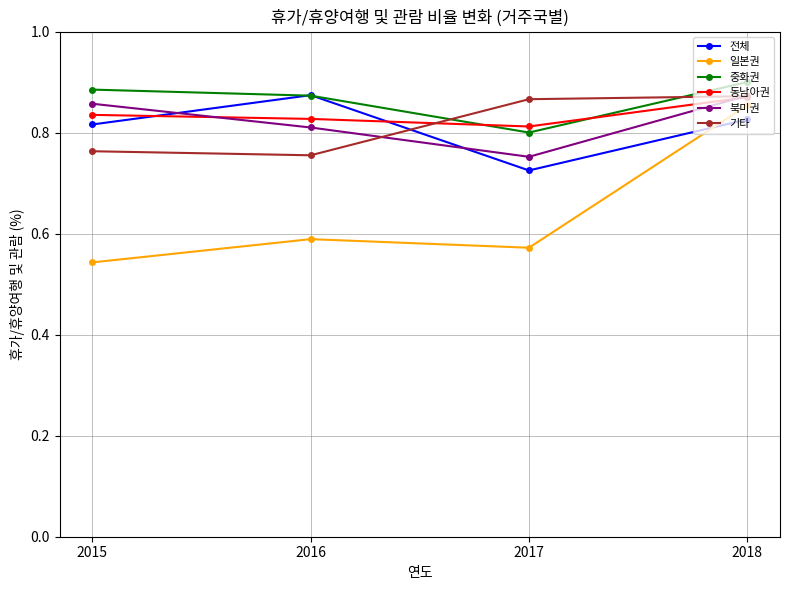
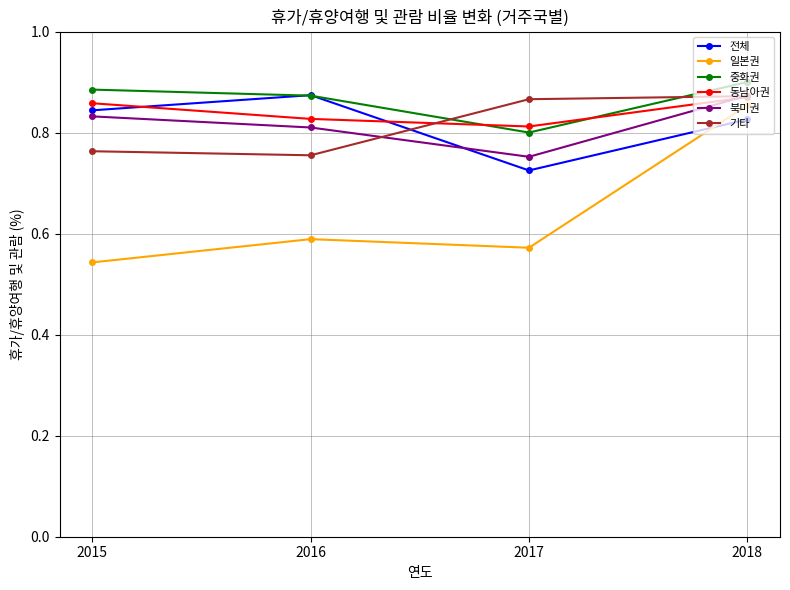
  {
    "전체": {
-     "2015": 0.82,
+     "2015": 0.84,
      "2017": 0.73
    },
    "일본권": {
      "2015": 0.54,
      "2016": 0.59,
      "2017": 0.57
    },
    "중화권": {
      "2015": 0.89,
      "2017": 0.80
    },
    "동남아권": {
-     "2015": 0.84,
+     "2015": 0.86,
      "2016": 0.83,
      "2017": 0.81
    },
    "북미권": {
-     "2015": 0.86,
+     "2015": 0.83,
      "2016": 0.81,
      "2017": 0.75
    },
    "기타": {
      "2015": 0.76,
      "2016": 0.76,
      "2017": 0.87
    }
  }
